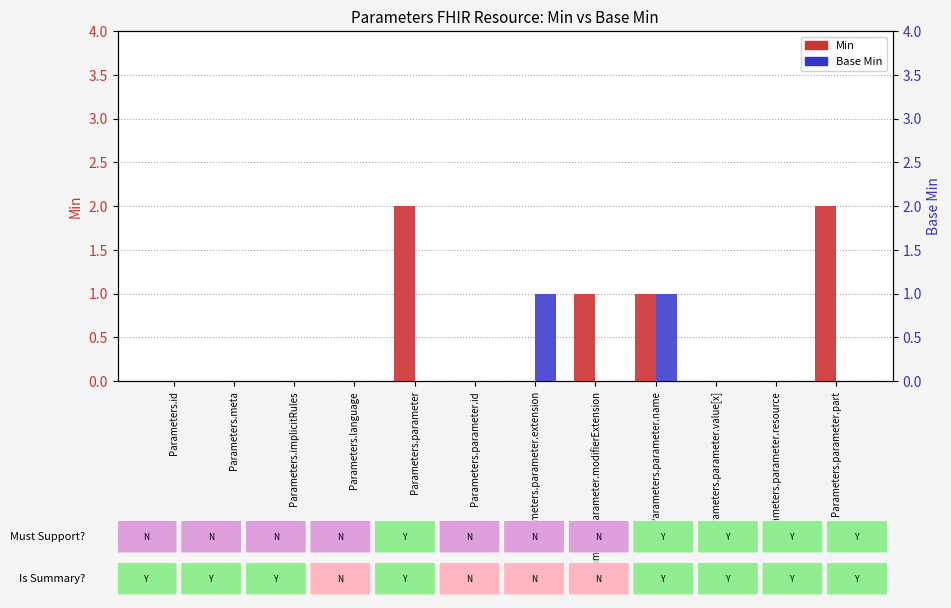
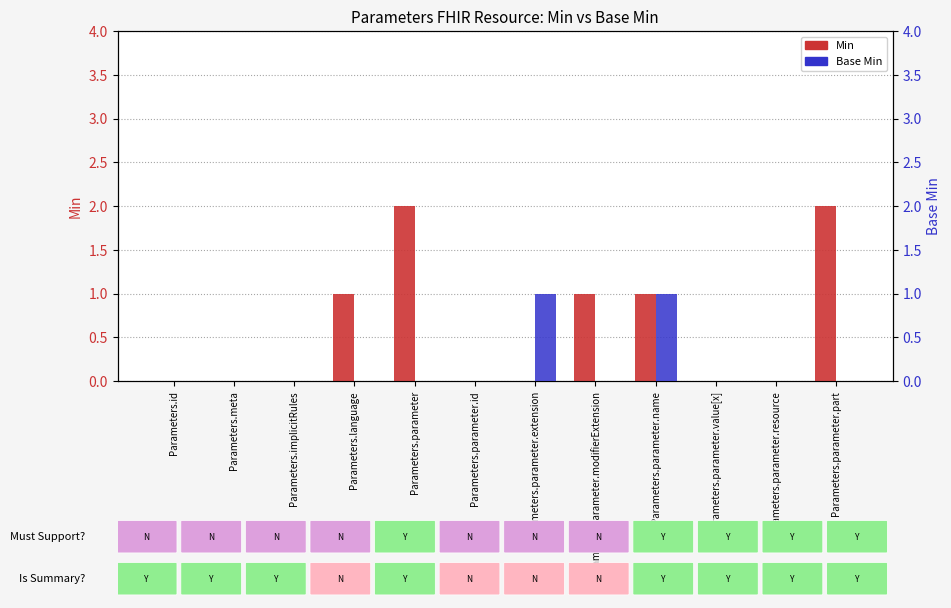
  {
    "Min": {
      "Parameters.id": 0,
      "Parameters.meta": 0,
      "Parameters.implicitRules": 0,
-     "Parameters.language": 0,
+     "Parameters.language": 1,
      "Parameters.parameter": 2,
      "Parameters.parameter.id": 0,
      "Parameters.parameter.extension": 0,
      "Parameters.parameter.modifierExtension": 1,
      "Parameters.parameter.name": 1,
      "Parameters.parameter.value[x]": 0,
      "Parameters.parameter.resource": 0,
      "Parameters.parameter.part": 2
    },
    "Base Min": {
      "Parameters.id": 0.0,
      "Parameters.meta": 0.0,
      "Parameters.implicitRules": 0.0,
      "Parameters.language": 0.0,
      "Parameters.parameter": 0.0,
      "Parameters.parameter.id": 0.0,
      "Parameters.parameter.extension": 1.0,
      "Parameters.parameter.modifierExtension": 0.0,
      "Parameters.parameter.name": 1.0,
      "Parameters.parameter.value[x]": 0.0,
      "Parameters.parameter.resource": 0.0,
      "Parameters.parameter.part": 0.0
    }
  }
